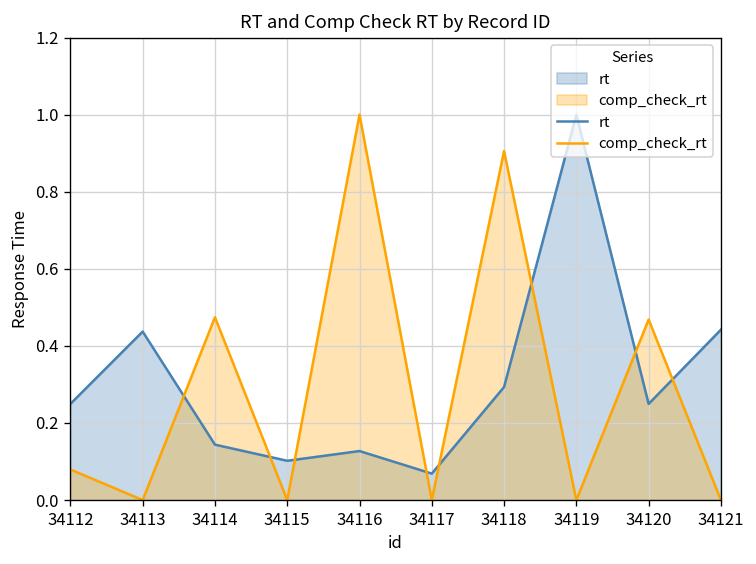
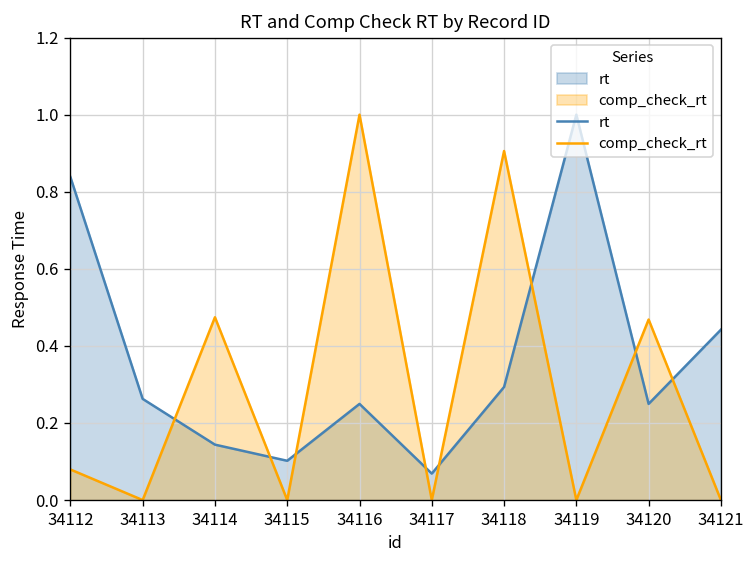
  {
    "rt": {
-     "34112": 0.25,
-     "34113": 0.44,
+     "34112": 0.84,
+     "34113": 0.26,
      "34114": 0.14,
      "34115": 0.10,
-     "34116": 0.13,
+     "34116": 0.25,
      "34117": 0.07,
      "34118": 0.29,
      "34120": 0.25,
      "34121": 0.44
    },
    "comp_check_rt": {
      "34112": 0.08,
      "34113": 0.00,
      "34114": 0.47,
      "34115": 0.00,
      "34116": 1.00,
      "34117": 0.00,
      "34118": 0.91,
      "34119": 0.00,
      "34120": 0.47,
      "34121": 0.00
    }
  }
